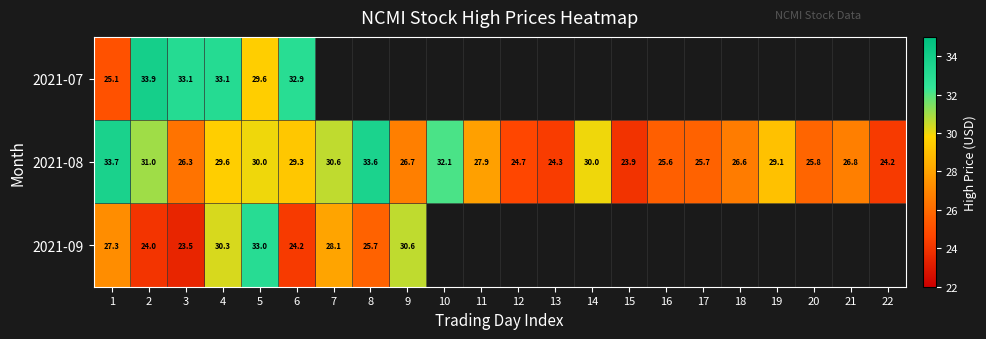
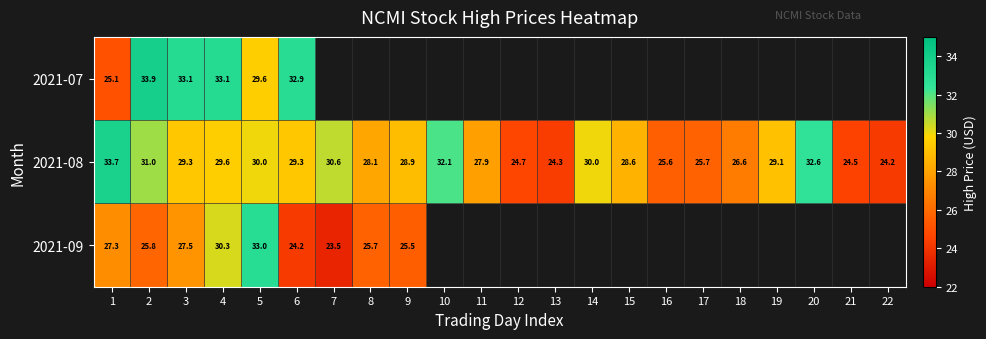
  {
    "2021-07": {
      "1": 25.1,
      "2": 33.9,
      "3": 33.1,
      "4": 33.1,
      "5": 29.6,
      "6": 32.9
    },
    "2021-08": {
      "1": 33.7,
      "2": 31.0,
-     "3": 26.3,
+     "3": 29.3,
      "4": 29.6,
      "5": 30.0,
      "6": 29.3,
      "7": 30.6,
-     "8": 33.6,
-     "9": 26.7,
+     "8": 28.1,
+     "9": 28.9,
      "10": 32.1,
      "11": 27.9,
      "12": 24.7,
      "13": 24.3,
      "14": 30.0,
-     "15": 23.9,
+     "15": 28.6,
      "16": 25.6,
      "17": 25.7,
      "18": 26.6,
      "19": 29.1,
-     "20": 25.8,
-     "21": 26.8,
+     "20": 32.6,
+     "21": 24.5,
      "22": 24.2
    },
    "2021-09": {
      "1": 27.3,
-     "2": 24.0,
-     "3": 23.5,
+     "2": 25.8,
+     "3": 27.5,
      "4": 30.3,
      "5": 33.0,
      "6": 24.2,
-     "7": 28.1,
+     "7": 23.5,
      "8": 25.7,
-     "9": 30.6
+     "9": 25.5
    }
  }
